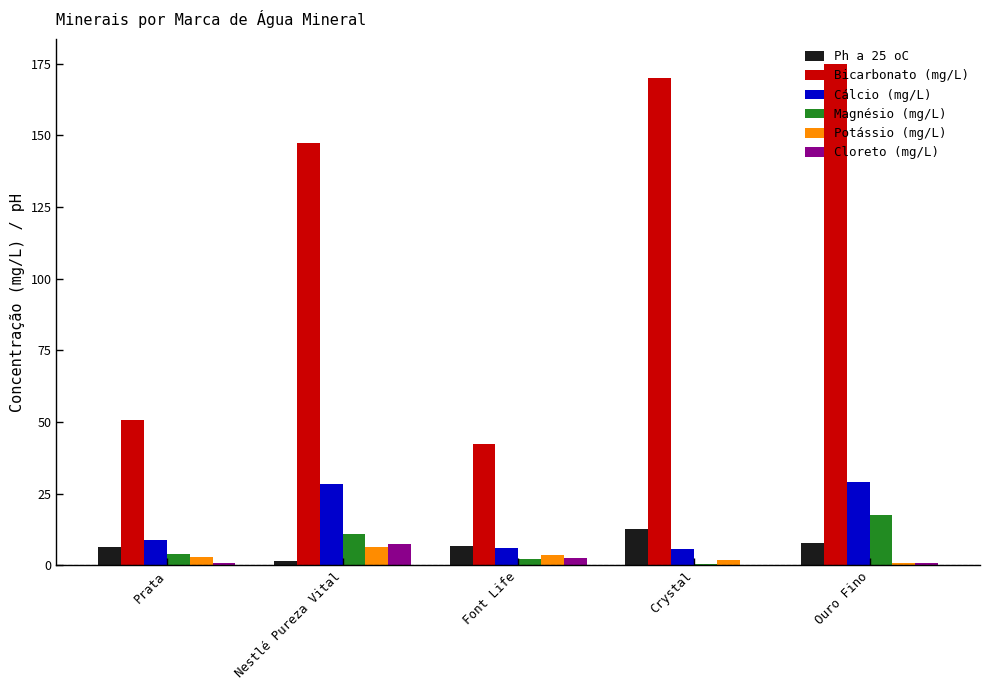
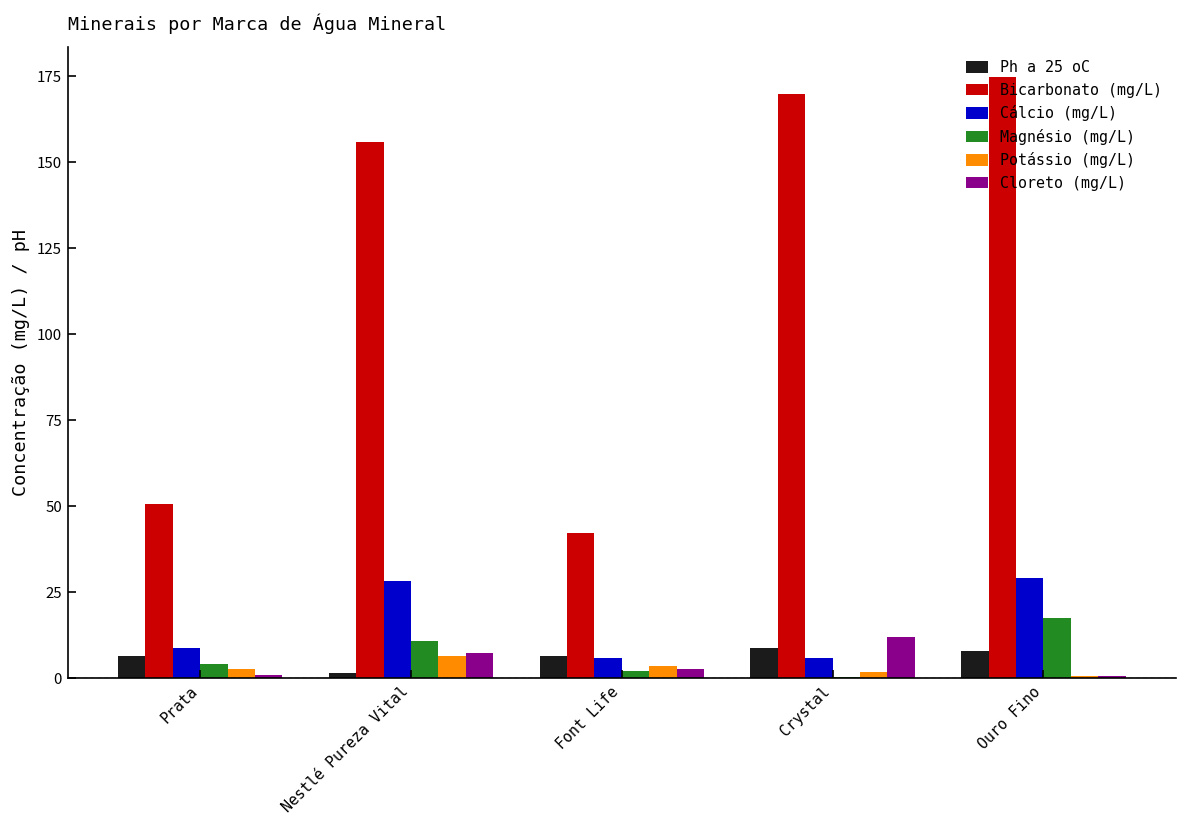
  {
    "Ph a 25 oC": {
      "Prata": 6,
      "Nestlé Pureza Vital": 2,
      "Font Life": 7,
-     "Crystal": 13,
+     "Crystal": 9,
      "Ouro Fino": 8
    },
    "Bicarbonato (mg/L)": {
      "Prata": 51,
-     "Nestlé Pureza Vital": 147,
+     "Nestlé Pureza Vital": 156,
      "Font Life": 42,
      "Crystal": 170,
      "Ouro Fino": 175
    },
    "Cálcio (mg/L)": {
      "Prata": 9,
      "Nestlé Pureza Vital": 28,
      "Font Life": 6,
      "Crystal": 6,
      "Ouro Fino": 29
    },
    "Magnésio (mg/L)": {
      "Prata": 4,
      "Nestlé Pureza Vital": 11,
      "Font Life": 2,
      "Ouro Fino": 17
    },
    "Potássio (mg/L)": {
      "Prata": 3,
      "Nestlé Pureza Vital": 7,
      "Font Life": 4,
      "Crystal": 2
    },
    "Cloreto (mg/L)": {
      "Nestlé Pureza Vital": 7,
      "Font Life": 3,
-     "Crystal": 0
+     "Crystal": 12
    }
  }
